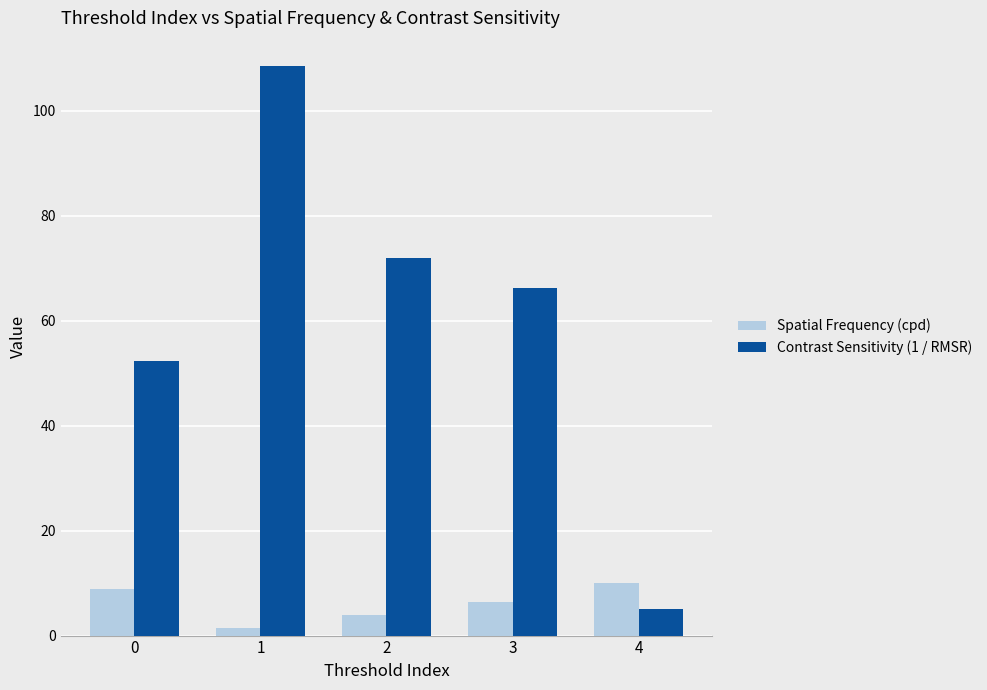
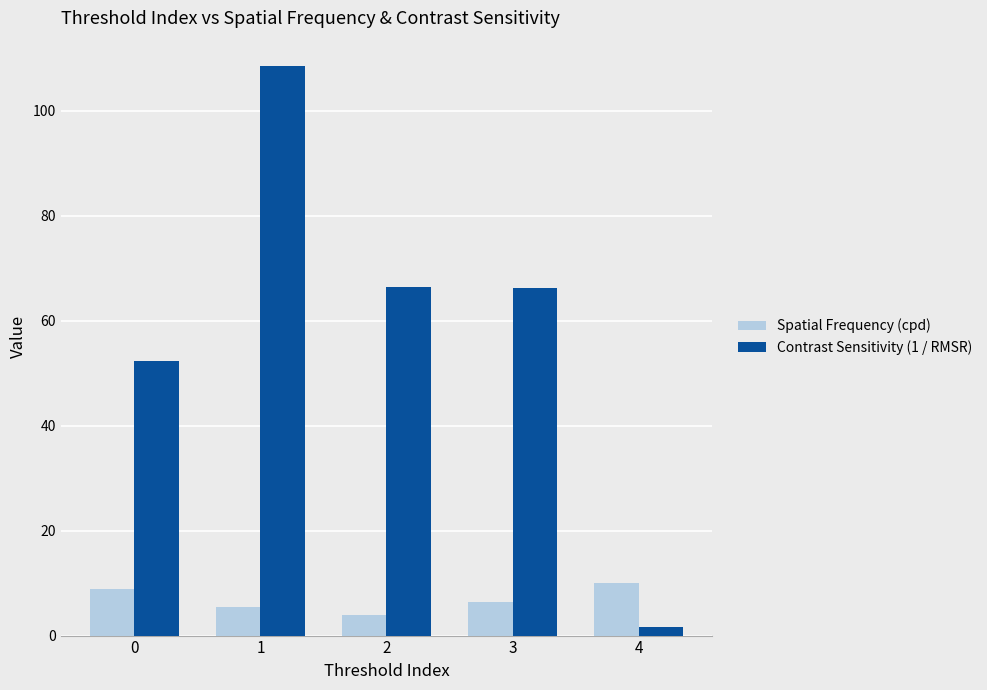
  {
    "Spatial Frequency (cpd)": {
      "0": 9,
-     "1": 1,
+     "1": 6,
      "2": 4,
      "3": 6,
      "4": 10
    },
    "Contrast Sensitivity (1 / RMSR)": {
      "0": 52,
      "1": 108,
-     "2": 72,
+     "2": 67,
      "3": 66,
-     "4": 5
+     "4": 2
    }
  }
